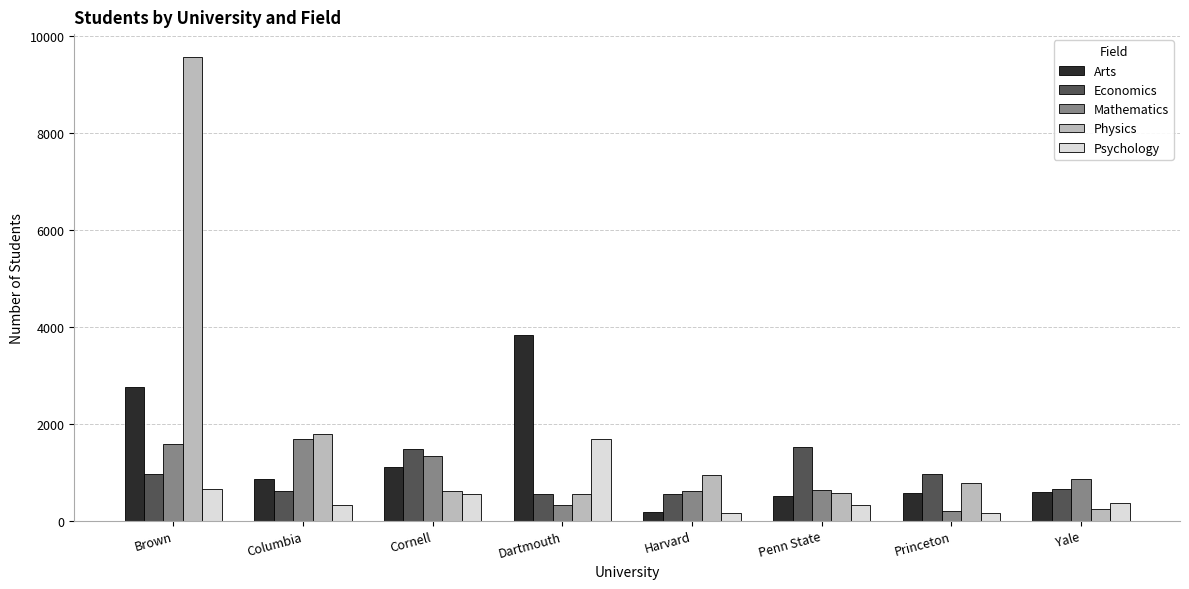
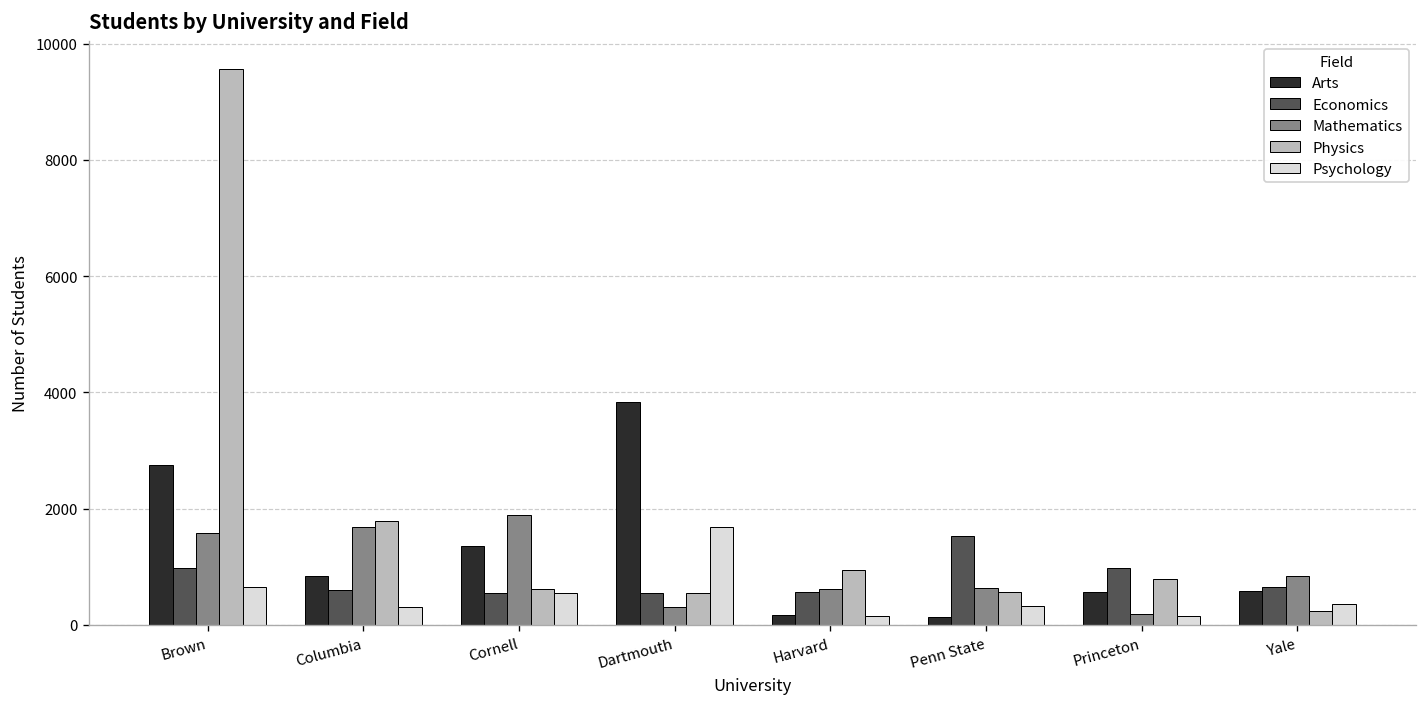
  {
    "Arts": {
      "Brown": 2800,
      "Columbia": 800,
-     "Cornell": 1100,
+     "Cornell": 1400,
      "Dartmouth": 3800,
      "Harvard": 200,
-     "Penn State": 500,
+     "Penn State": 100,
      "Princeton": 600,
      "Yale": 600
    },
    "Economics": {
      "Brown": 1000,
      "Columbia": 600,
-     "Cornell": 1500,
+     "Cornell": 600,
      "Dartmouth": 500,
      "Harvard": 600,
      "Penn State": 1500,
      "Princeton": 1000,
      "Yale": 700
    },
    "Mathematics": {
      "Brown": 1600,
      "Columbia": 1700,
-     "Cornell": 1300,
+     "Cornell": 1900,
      "Dartmouth": 300,
      "Harvard": 600,
      "Penn State": 600,
      "Princeton": 200,
      "Yale": 800
    }
  }
